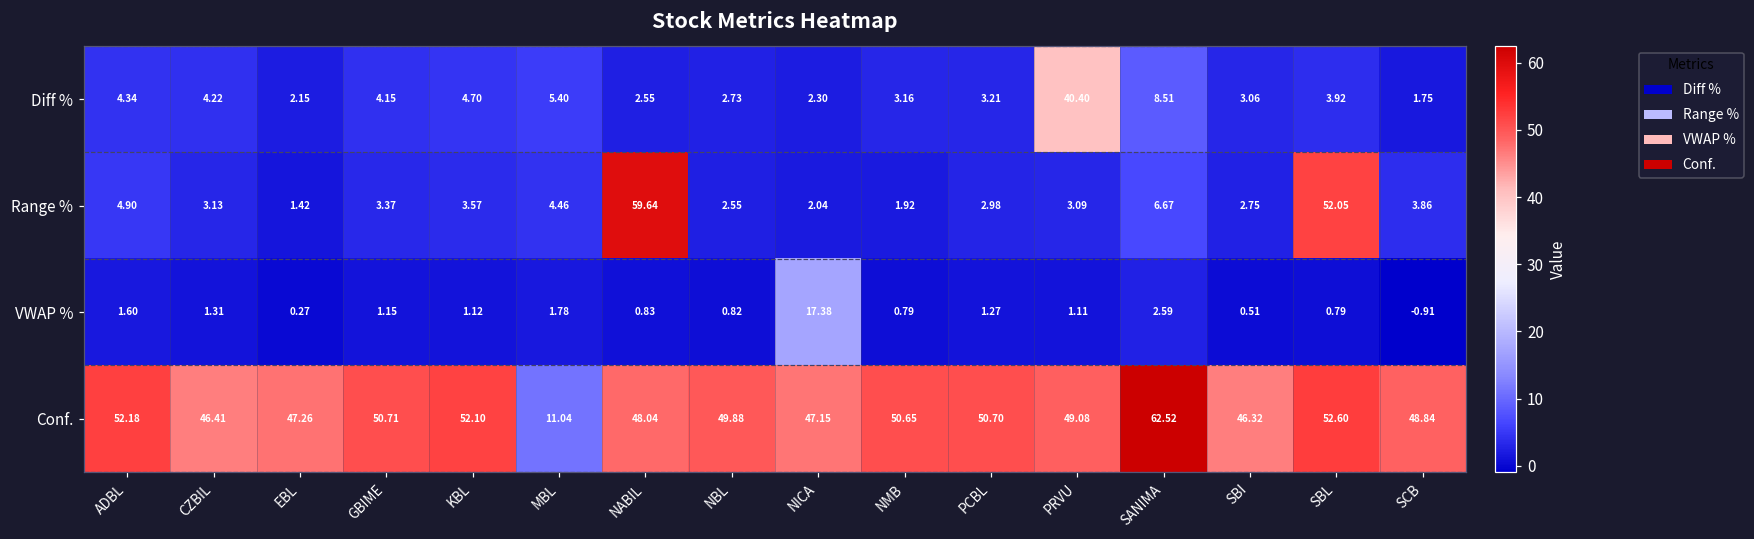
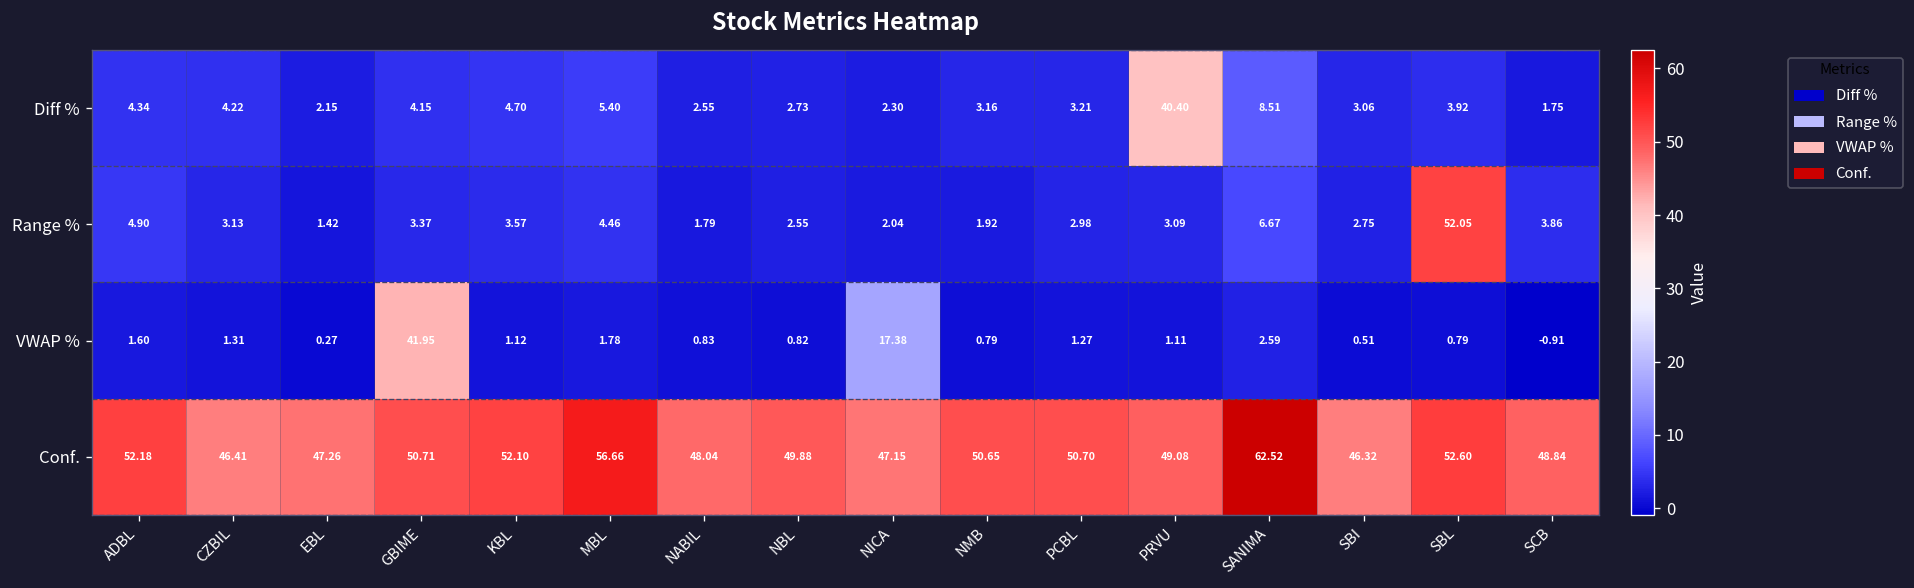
  {
    "Range %": {
-     "NABIL": 59.64
+     "NABIL": 1.79
    },
    "VWAP %": {
-     "GBIME": 1.15
+     "GBIME": 41.95
    },
    "Conf.": {
-     "MBL": 11.04
+     "MBL": 56.66
    }
  }
